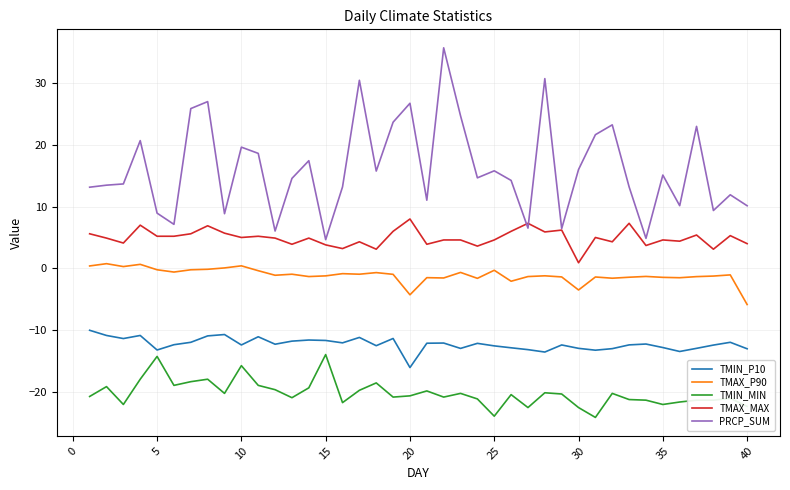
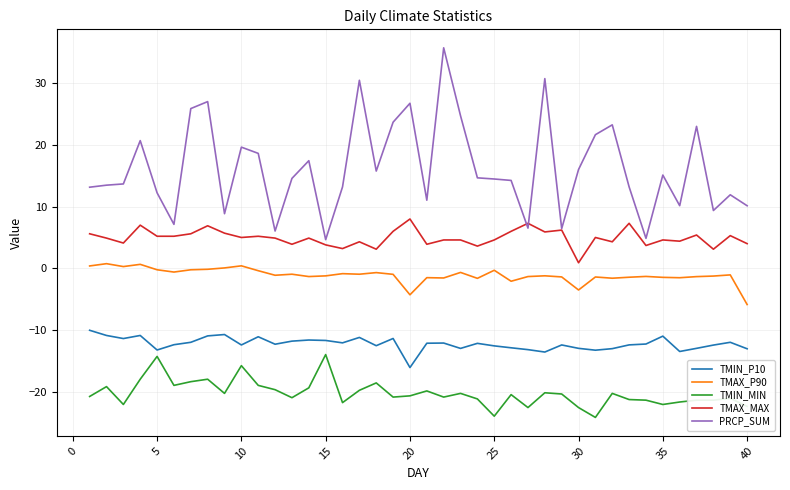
  {
    "TMIN_P10": {
      "5": -13,
      "10": -12,
      "15": -12,
      "20": -16,
      "25": -13,
      "30": -13,
-     "35": -13,
+     "35": -11,
      "40": -13
    },
    "TMAX_P90": {
      "5": 0,
      "10": 0,
      "15": -1,
      "20": -4,
      "25": 0,
      "30": -4,
      "35": -1,
      "40": -6
    },
    "TMIN_MIN": {
      "5": -14,
      "10": -16,
      "15": -14,
      "20": -21,
      "25": -24,
      "30": -23,
      "35": -22
    },
    "TMAX_MAX": {
      "5": 5,
      "10": 5,
      "15": 4,
      "20": 8,
      "25": 5,
      "30": 1,
      "35": 5,
      "40": 4
    },
    "PRCP_SUM": {
-     "5": 9,
+     "5": 12,
      "10": 20,
      "15": 5,
      "20": 27,
-     "25": 16,
+     "25": 14,
      "30": 16,
      "35": 15,
      "40": 10
    }
  }
